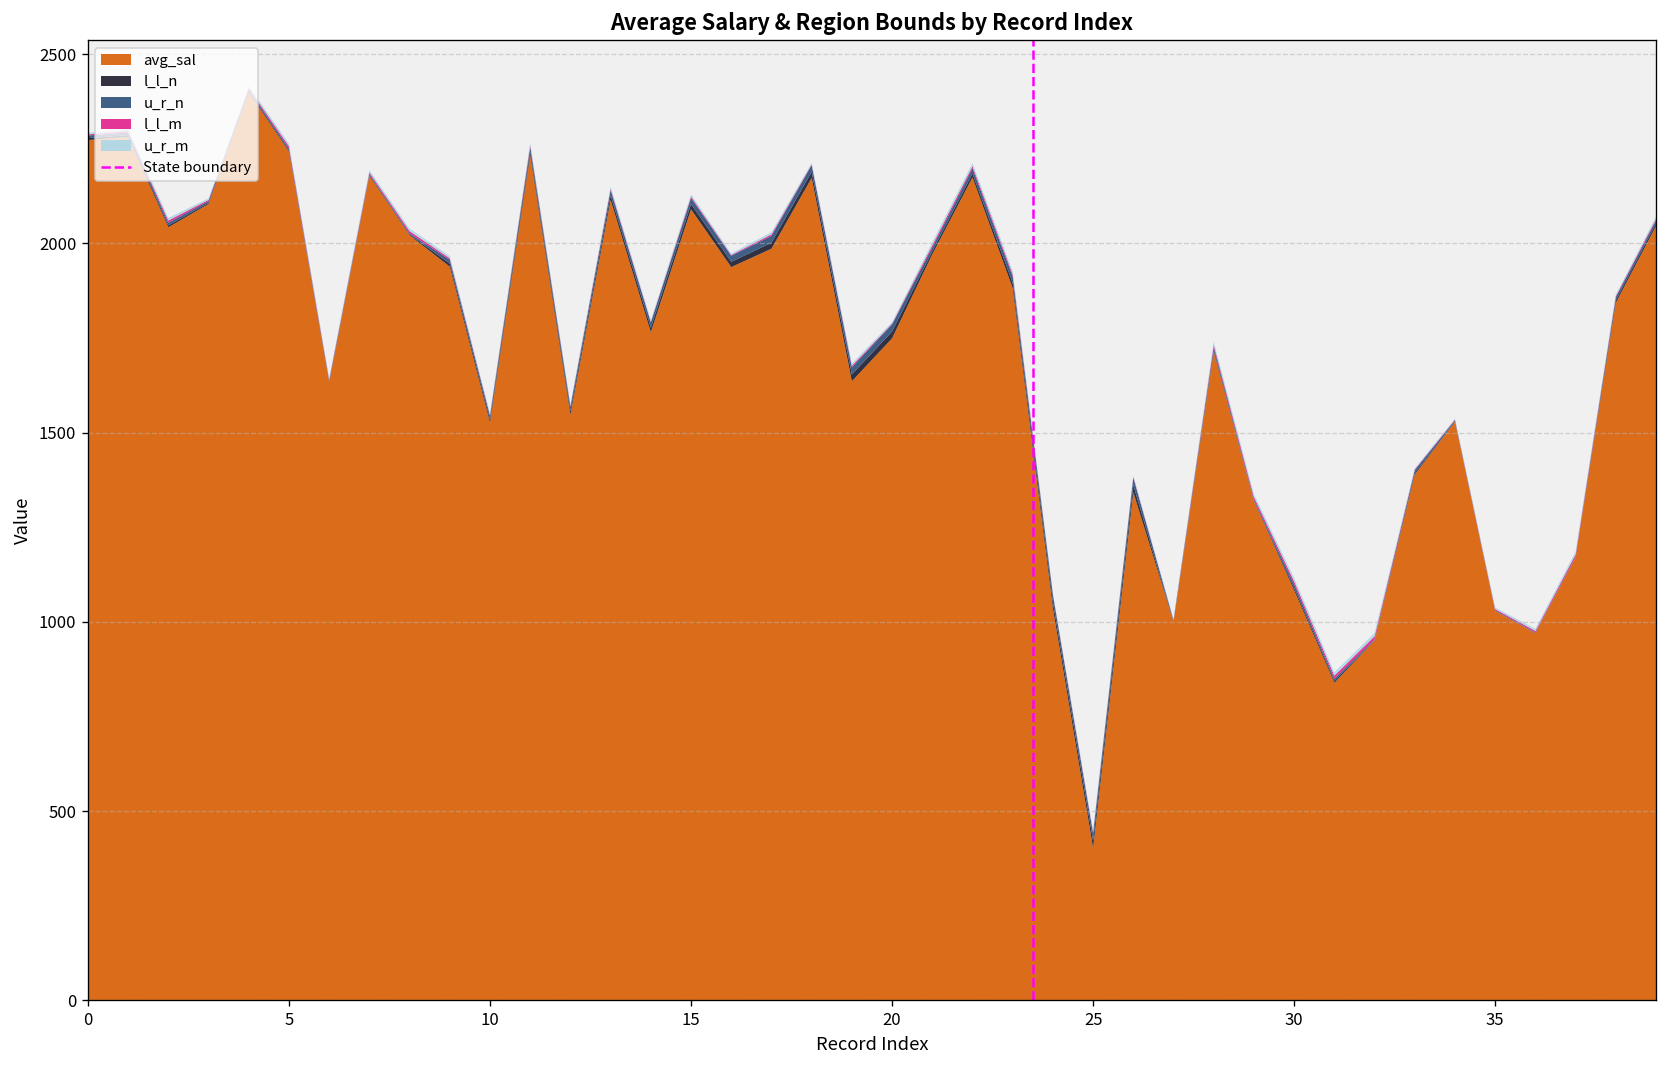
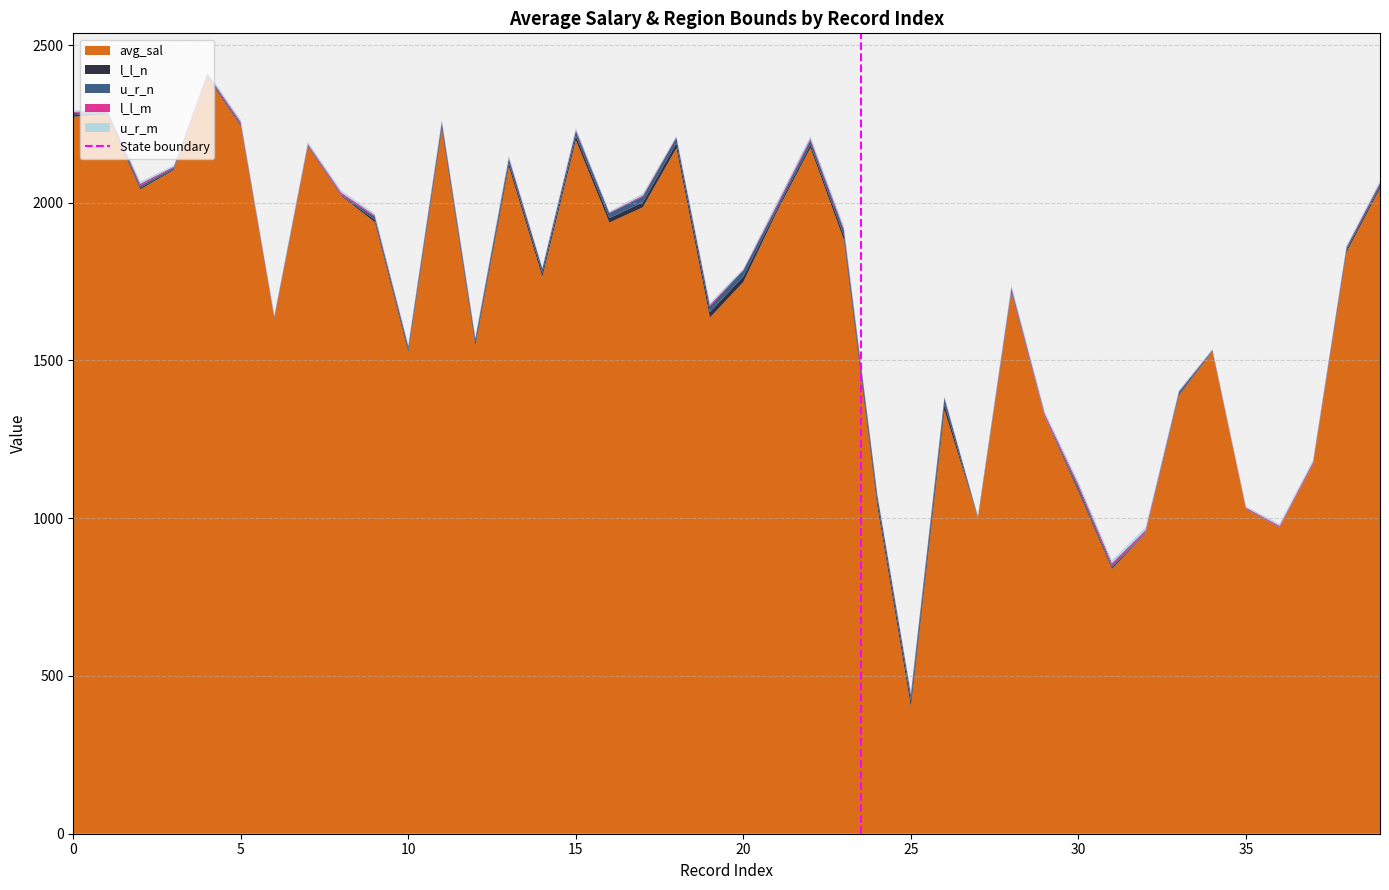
  {
    "avg_sal": {
-     "15": 2090,
+     "15": 2200,
      "20": 1750,
      "25": 400
    },
    "l_l_n": {
      "15": 10,
      "20": 20,
      "25": 20
    },
    "u_r_m": {
      "30": 10
    }
  }
